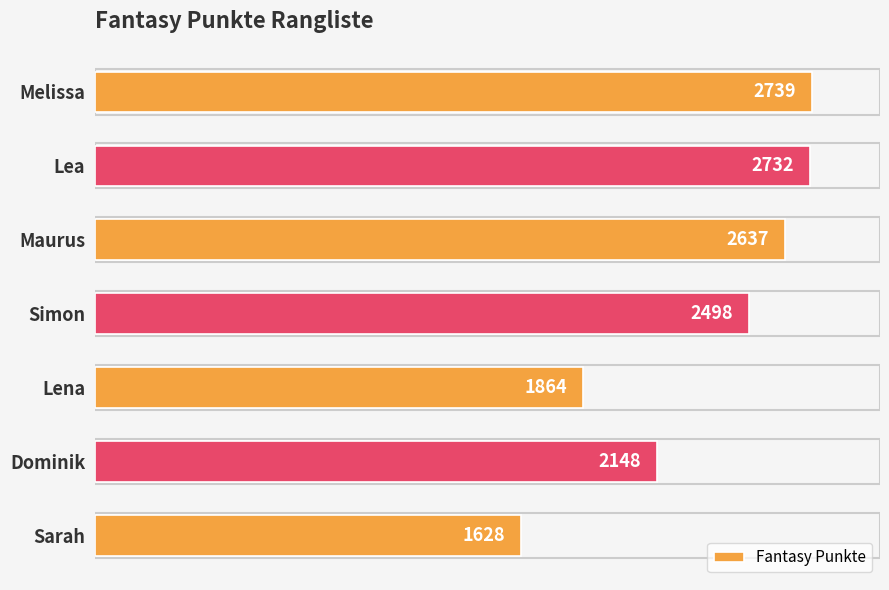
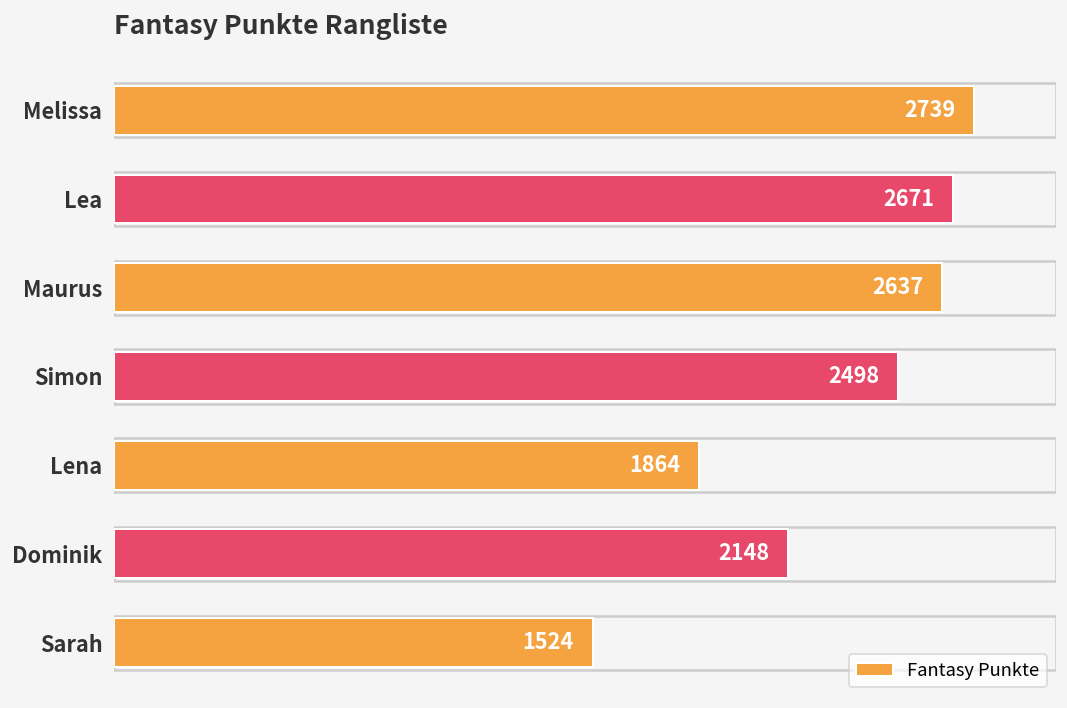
  {
    "Melissa": 2739,
-   "Lea": 2732,
+   "Lea": 2671,
    "Maurus": 2637,
    "Simon": 2498,
    "Lena": 1864,
    "Dominik": 2148,
-   "Sarah": 1628
+   "Sarah": 1524
  }
